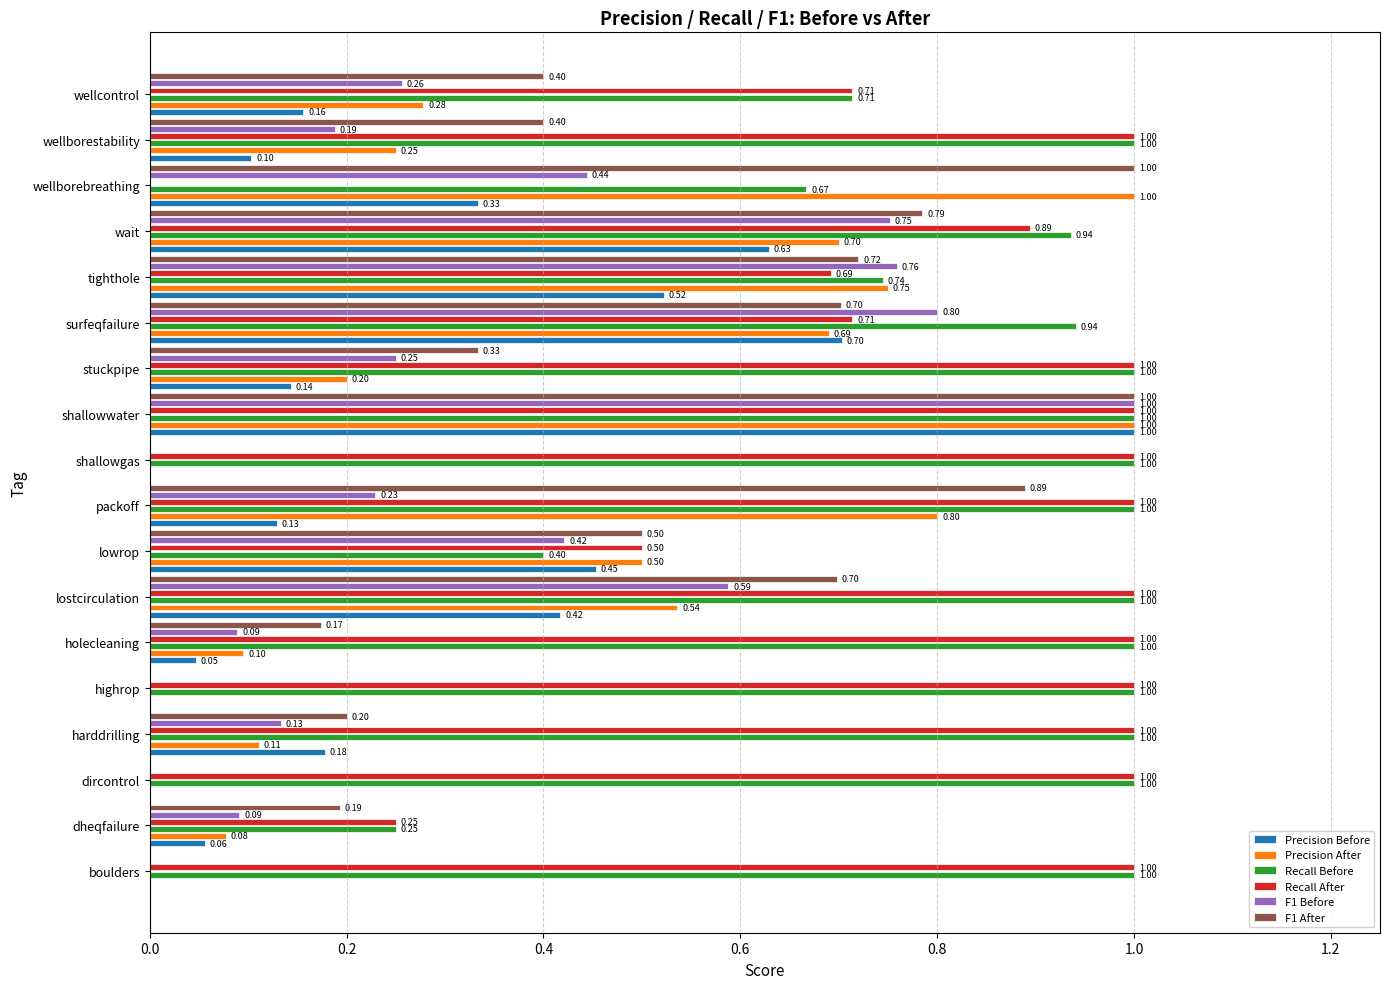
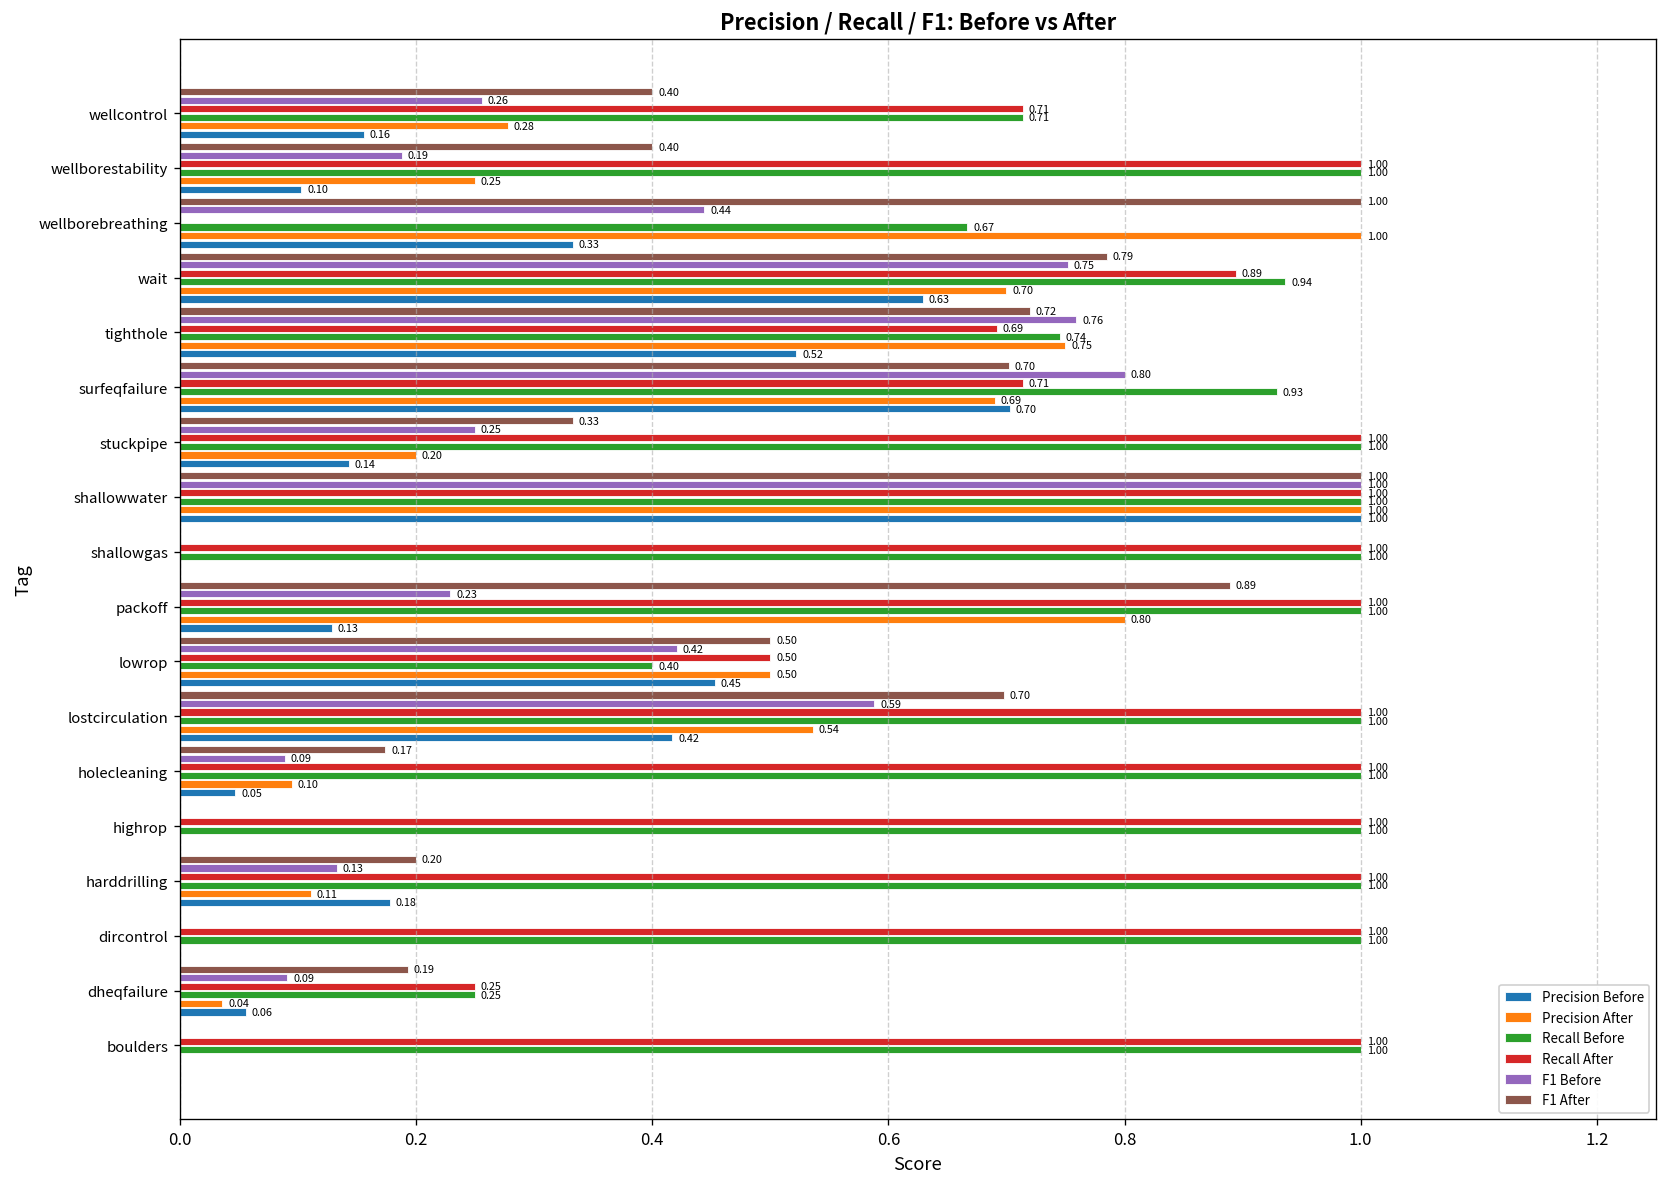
  {
    "Precision Before": {
      "wellcontrol": 0.16,
      "wellborestability": 0.10,
      "wellborebreathing": 0.33,
      "wait": 0.63,
      "tighthole": 0.52,
      "surfeqfailure": 0.70,
      "stuckpipe": 0.14,
      "packoff": 0.13,
      "lowrop": 0.45,
      "lostcirculation": 0.42,
      "holecleaning": 0.05,
      "harddrilling": 0.18,
      "dheqfailure": 0.06
    },
    "Precision After": {
      "wellcontrol": 0.28,
      "wellborestability": 0.25,
      "wellborebreathing": 1.00,
      "wait": 0.70,
      "tighthole": 0.75,
      "surfeqfailure": 0.69,
      "stuckpipe": 0.20,
      "packoff": 0.80,
      "lowrop": 0.50,
      "lostcirculation": 0.54,
      "holecleaning": 0.10,
      "harddrilling": 0.11,
-     "dheqfailure": 0.08
+     "dheqfailure": 0.04
    },
    "Recall Before": {
      "wellborebreathing": 0.67,
      "wait": 0.94,
      "tighthole": 0.74,
-     "surfeqfailure": 0.94,
+     "surfeqfailure": 0.93,
      "lowrop": 0.40
    },
    "Recall After": {
      "wait": 0.89,
      "tighthole": 0.69,
      "surfeqfailure": 0.71,
      "lowrop": 0.50
    },
    "F1 Before": {
      "wellcontrol": 0.26,
      "wellborestability": 0.19,
      "wellborebreathing": 0.44,
      "wait": 0.75,
      "tighthole": 0.76,
      "surfeqfailure": 0.80,
      "stuckpipe": 0.25,
      "packoff": 0.23,
      "lowrop": 0.42,
      "lostcirculation": 0.59,
      "holecleaning": 0.09,
      "harddrilling": 0.13,
      "dheqfailure": 0.09
    },
    "F1 After": {
      "wellcontrol": 0.40,
      "wellborestability": 0.40,
      "wellborebreathing": 1.00,
      "wait": 0.79,
      "tighthole": 0.72,
      "surfeqfailure": 0.70,
      "stuckpipe": 0.33,
      "packoff": 0.89,
      "lowrop": 0.50,
      "lostcirculation": 0.70,
      "holecleaning": 0.17,
      "harddrilling": 0.20,
      "dheqfailure": 0.19
    }
  }
